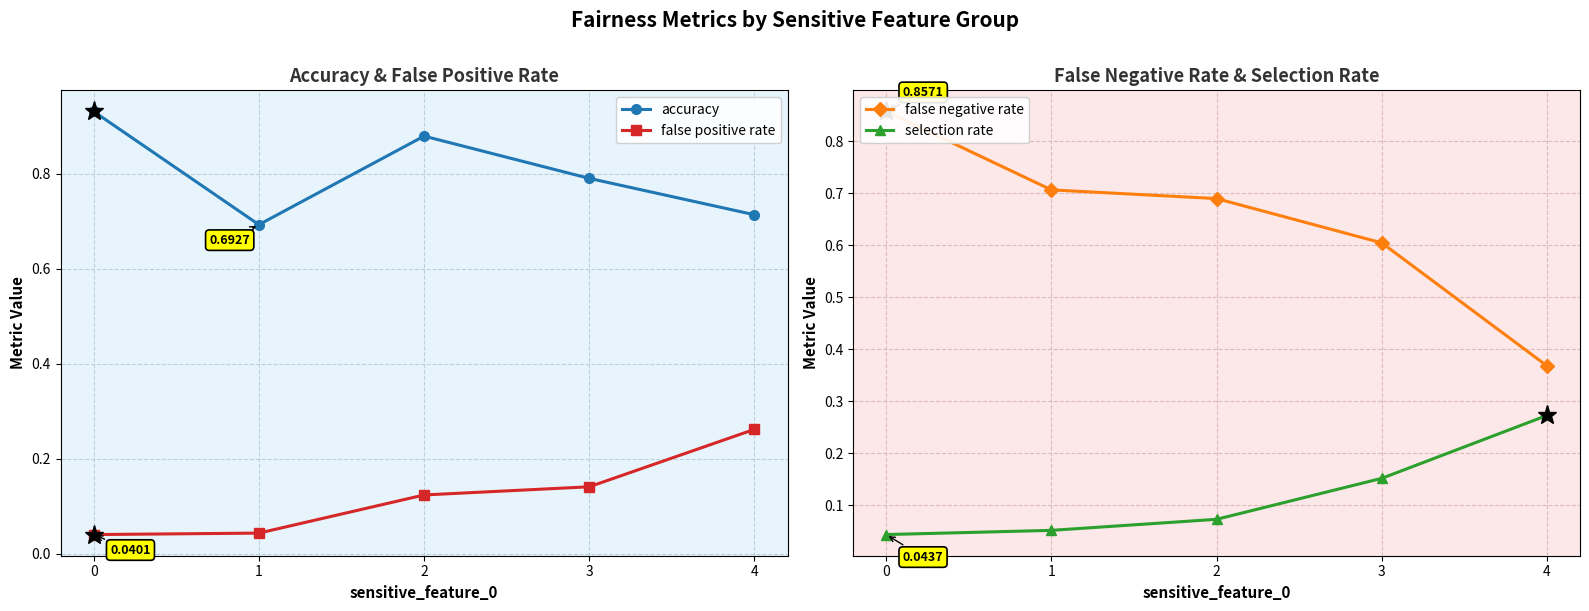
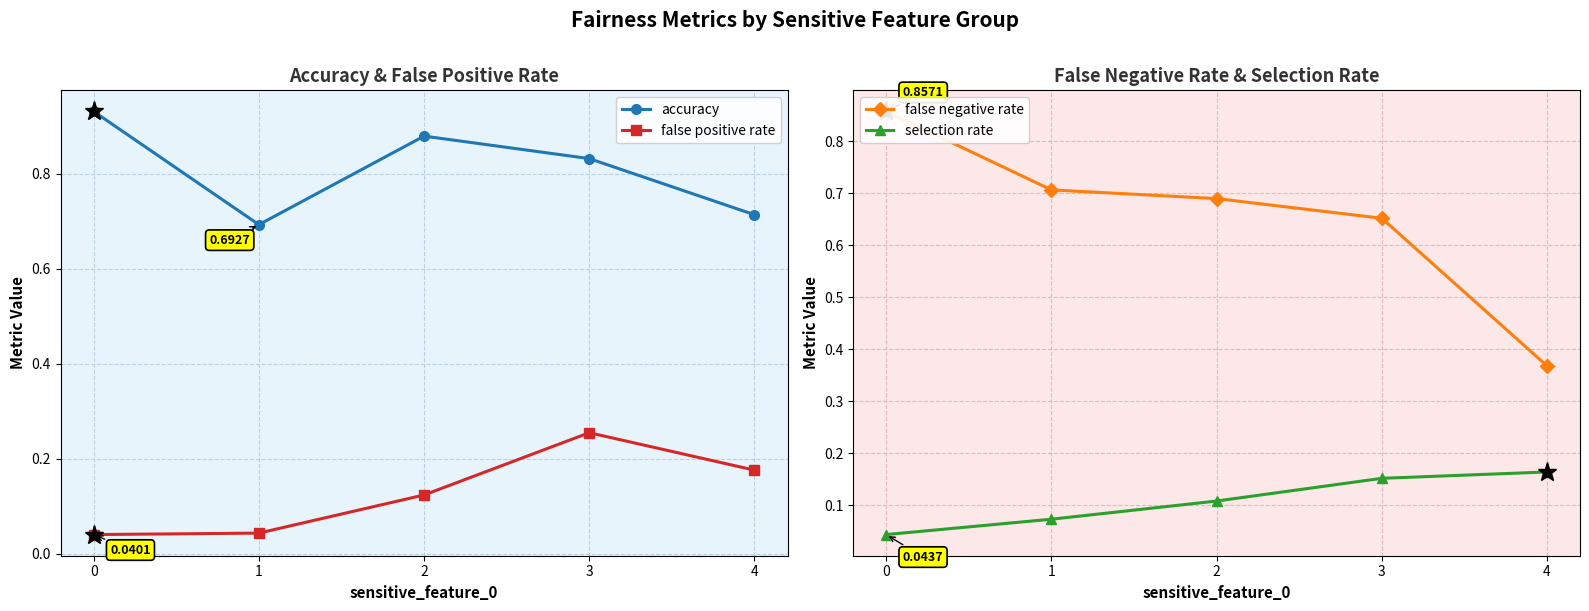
  {
    "Accuracy & False Positive Rate": {
      "accuracy": {
        "2": 0.88,
-       "3": 0.79,
+       "3": 0.83,
        "4": 0.71
      },
      "false positive rate": {
        "1": 0.04,
        "2": 0.12,
-       "3": 0.14,
-       "4": 0.26
+       "3": 0.25,
+       "4": 0.18
      }
    },
    "False Negative Rate & Selection Rate": {
      "false negative rate": {
        "1": 0.71,
        "2": 0.69,
-       "3": 0.60,
+       "3": 0.65,
        "4": 0.37
      },
      "selection rate": {
-       "1": 0.05,
-       "2": 0.07,
+       "1": 0.07,
+       "2": 0.11,
        "3": 0.15,
-       "4": 0.27
+       "4": 0.16
      }
    }
  }
